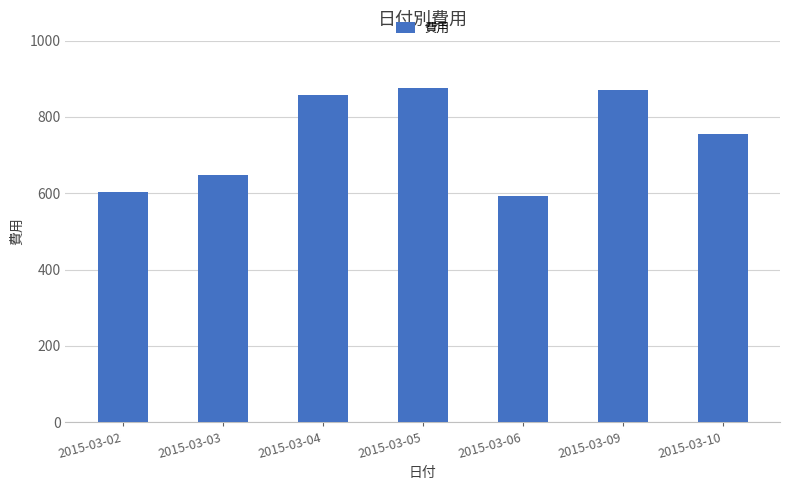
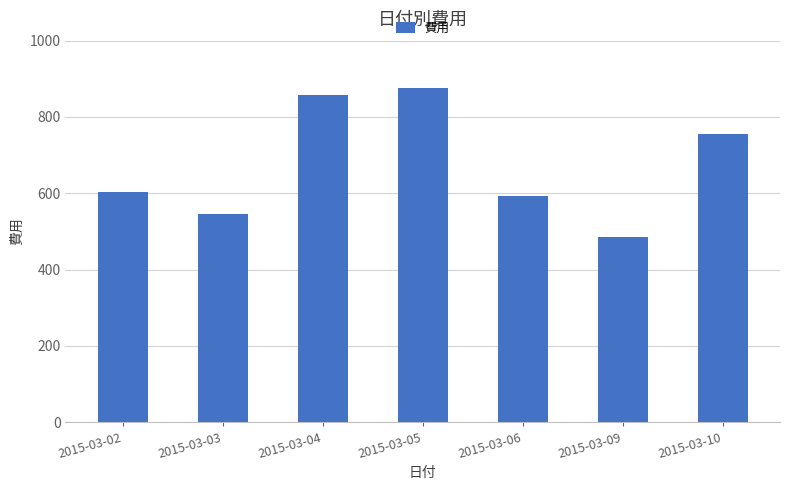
  {
    "2015-03-02": 600,
-   "2015-03-03": 650,
+   "2015-03-03": 550,
    "2015-03-04": 860,
    "2015-03-05": 880,
    "2015-03-06": 590,
-   "2015-03-09": 870,
+   "2015-03-09": 490,
    "2015-03-10": 760
  }
